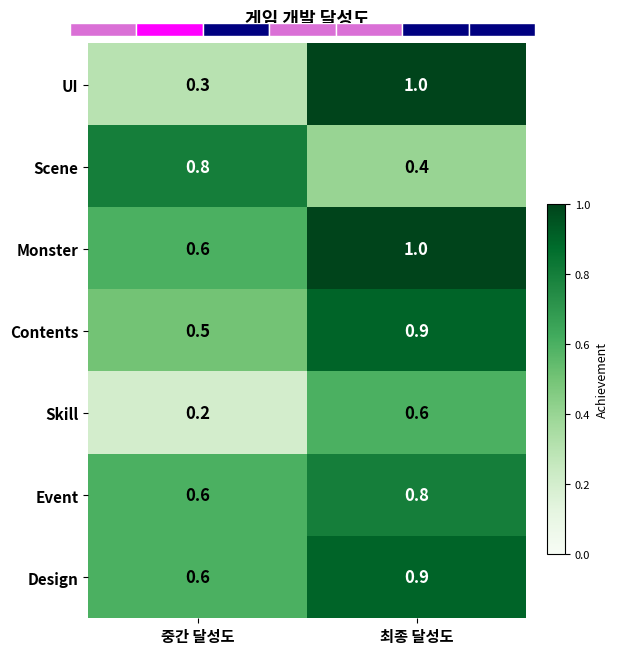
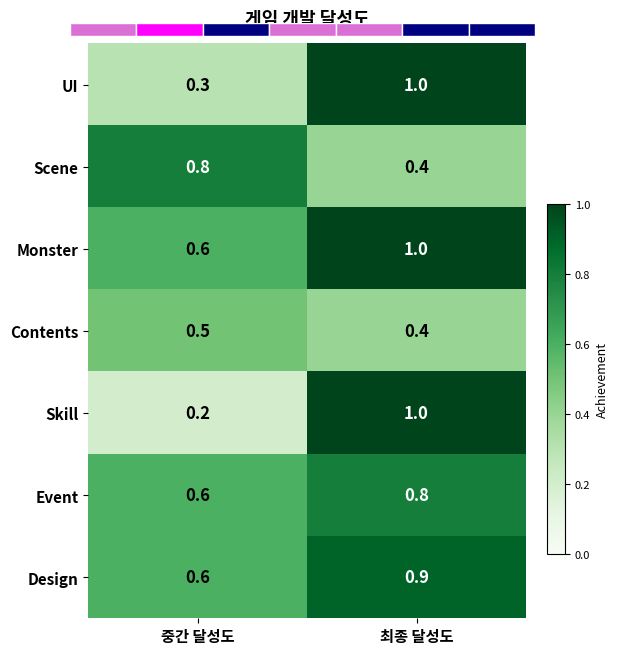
  {
    "UI": {
      "중간 달성도": 0.3,
      "최종 달성도": 1.0
    },
    "Scene": {
      "중간 달성도": 0.8,
      "최종 달성도": 0.4
    },
    "Monster": {
      "중간 달성도": 0.6,
      "최종 달성도": 1.0
    },
    "Contents": {
      "중간 달성도": 0.5,
-     "최종 달성도": 0.9
+     "최종 달성도": 0.4
    },
    "Skill": {
      "중간 달성도": 0.2,
-     "최종 달성도": 0.6
+     "최종 달성도": 1.0
    },
    "Event": {
      "중간 달성도": 0.6,
      "최종 달성도": 0.8
    },
    "Design": {
      "중간 달성도": 0.6,
      "최종 달성도": 0.9
    }
  }
